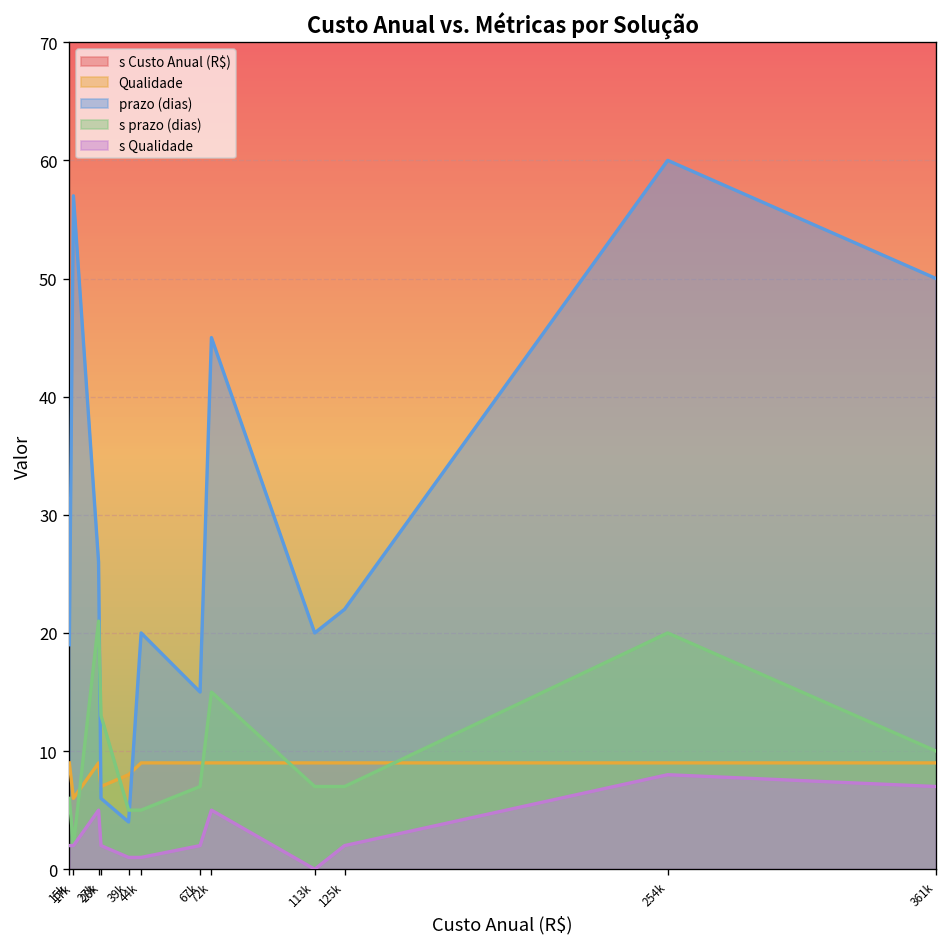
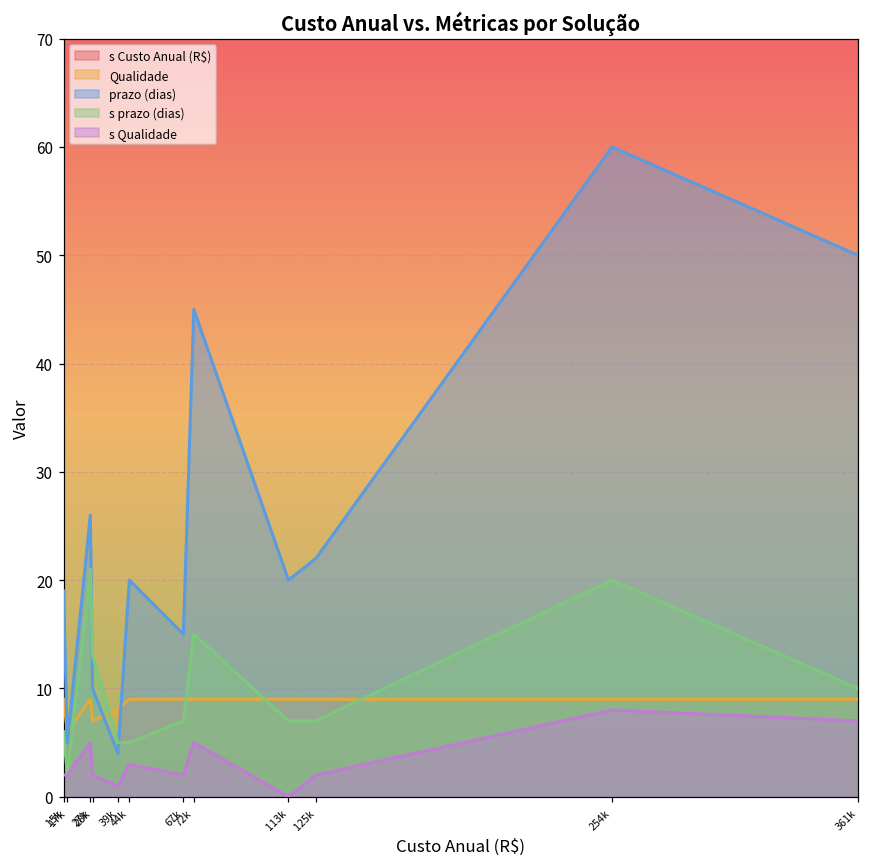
  {
    "prazo (dias)": {
      "15k": 19,
-     "17k": 57,
+     "17k": 5,
      "27k": 26,
-     "28k": 6,
+     "28k": 10,
      "39k": 4,
      "44k": 20,
      "67k": 15,
      "72k": 45,
      "113k": 20,
      "125k": 22,
      "254k": 60,
      "361k": 50
    },
    "s prazo (dias)": {
      "15k": 6,
      "27k": 21,
      "28k": 13,
      "39k": 5,
      "44k": 5,
      "67k": 7,
      "72k": 15,
      "113k": 7,
      "125k": 7,
      "254k": 20,
      "361k": 10
    },
    "s Qualidade": {
      "15k": 2,
      "27k": 5,
      "28k": 2,
      "39k": 1,
-     "44k": 1,
+     "44k": 3,
      "67k": 2,
      "72k": 5,
      "113k": 0,
      "125k": 2,
      "254k": 8,
      "361k": 7
    }
  }
